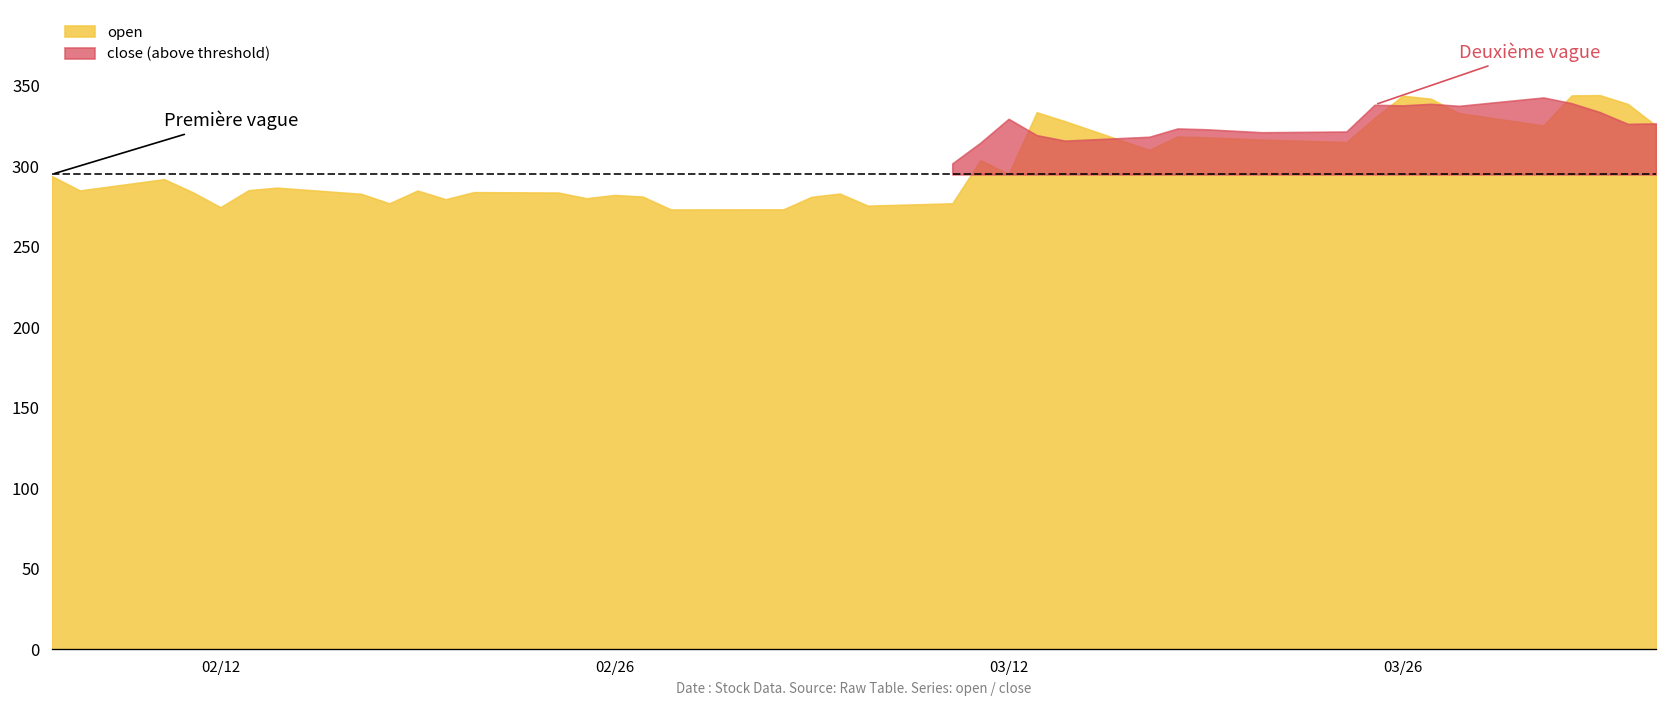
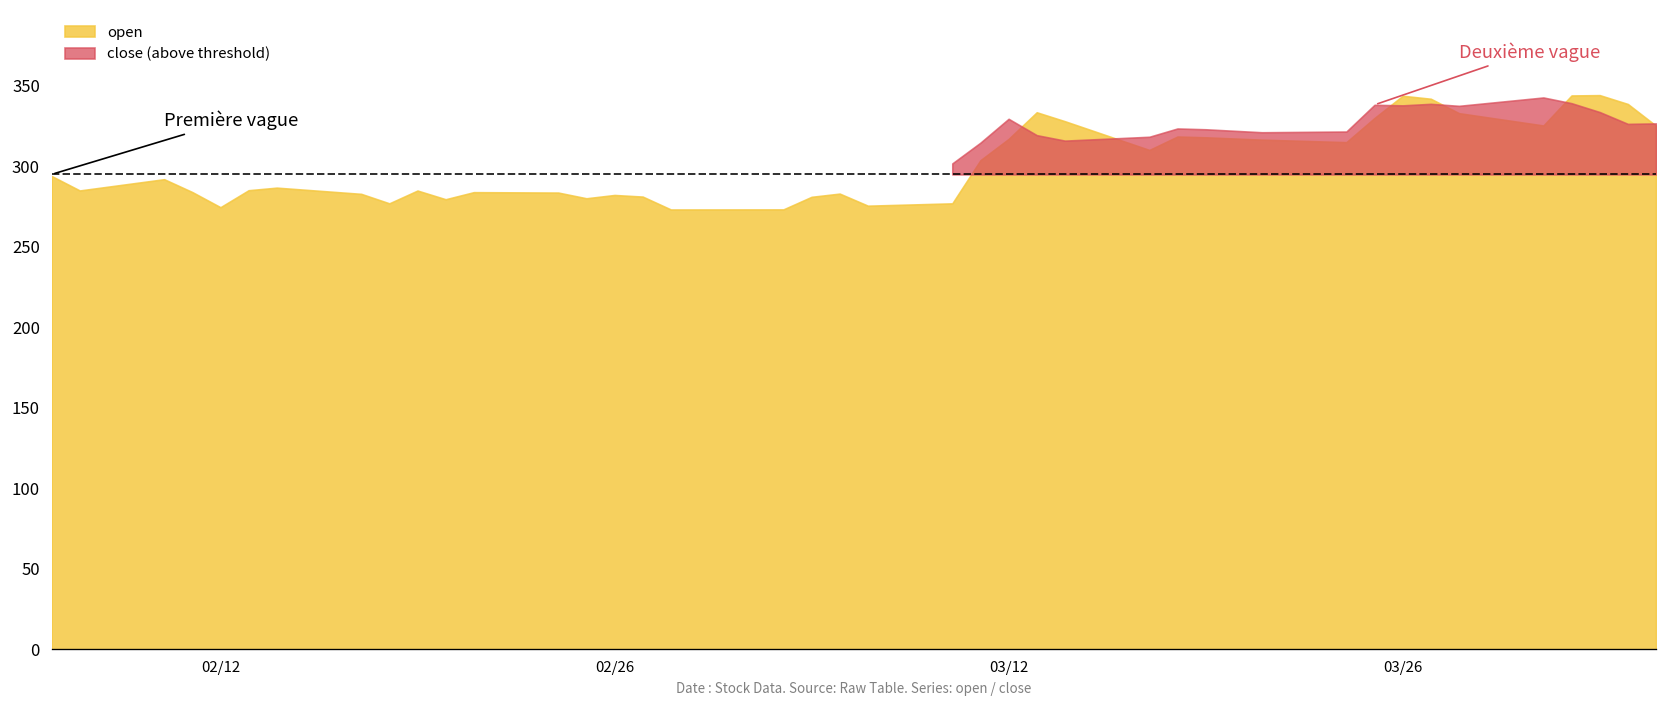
  {
    "open": {
      "02/12": 275,
      "02/26": 282,
-     "03/12": 295,
+     "03/12": 317,
      "03/26": 344
    },
    "close (above threshold)": {
      "03/12": 330,
      "03/26": 338
    }
  }
